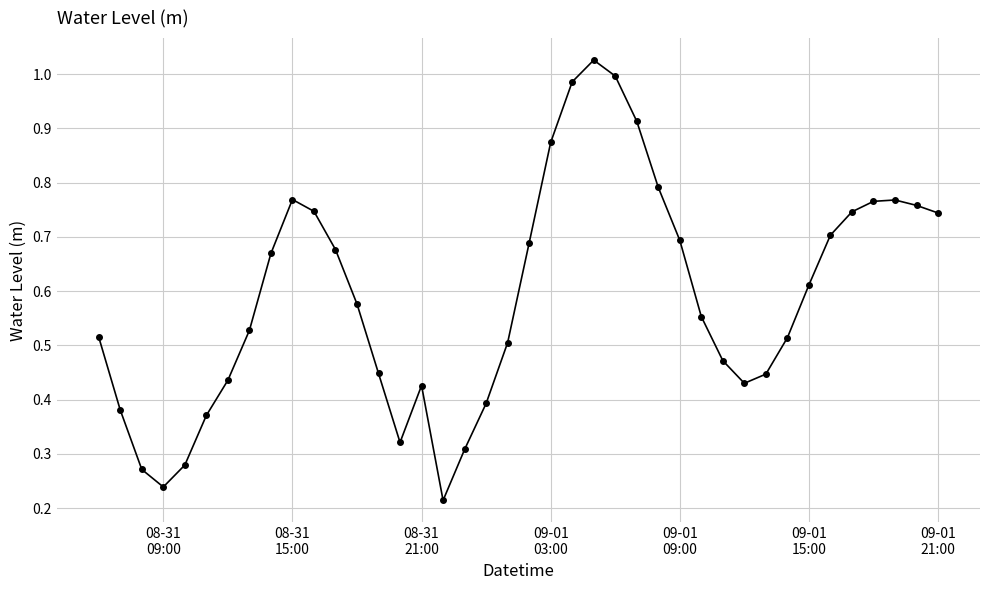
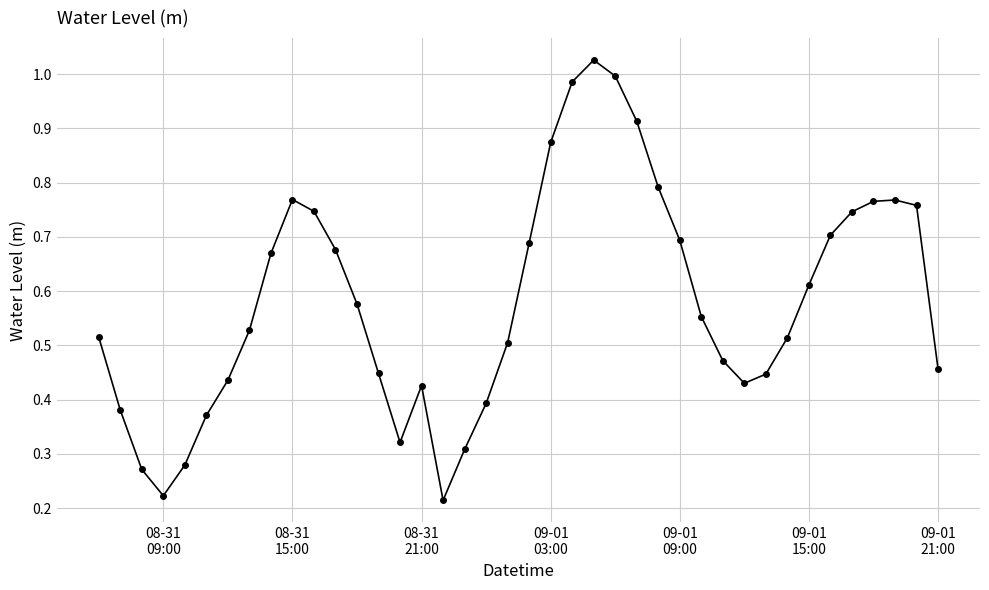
  {
-   "08-31 09:00": 0.24,
+   "08-31 09:00": 0.22,
    "08-31 15:00": 0.77,
    "08-31 21:00": 0.43,
    "09-01 03:00": 0.87,
    "09-01 09:00": 0.69,
    "09-01 15:00": 0.61,
-   "09-01 21:00": 0.74
+   "09-01 21:00": 0.46
  }
